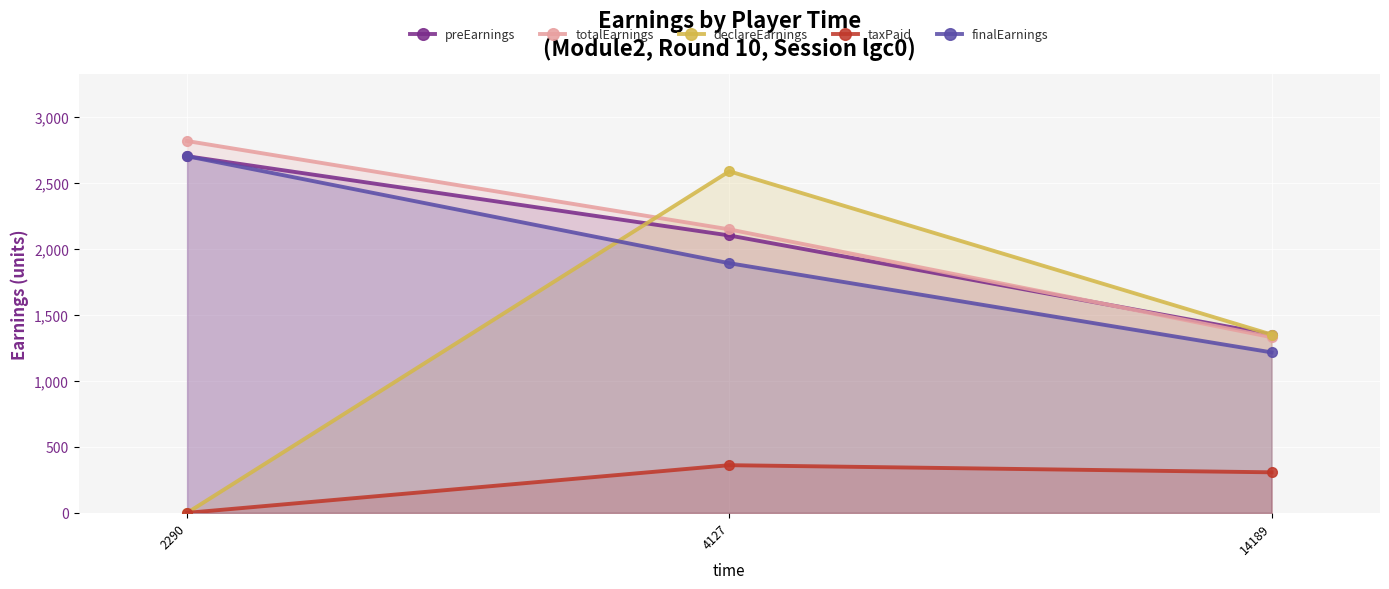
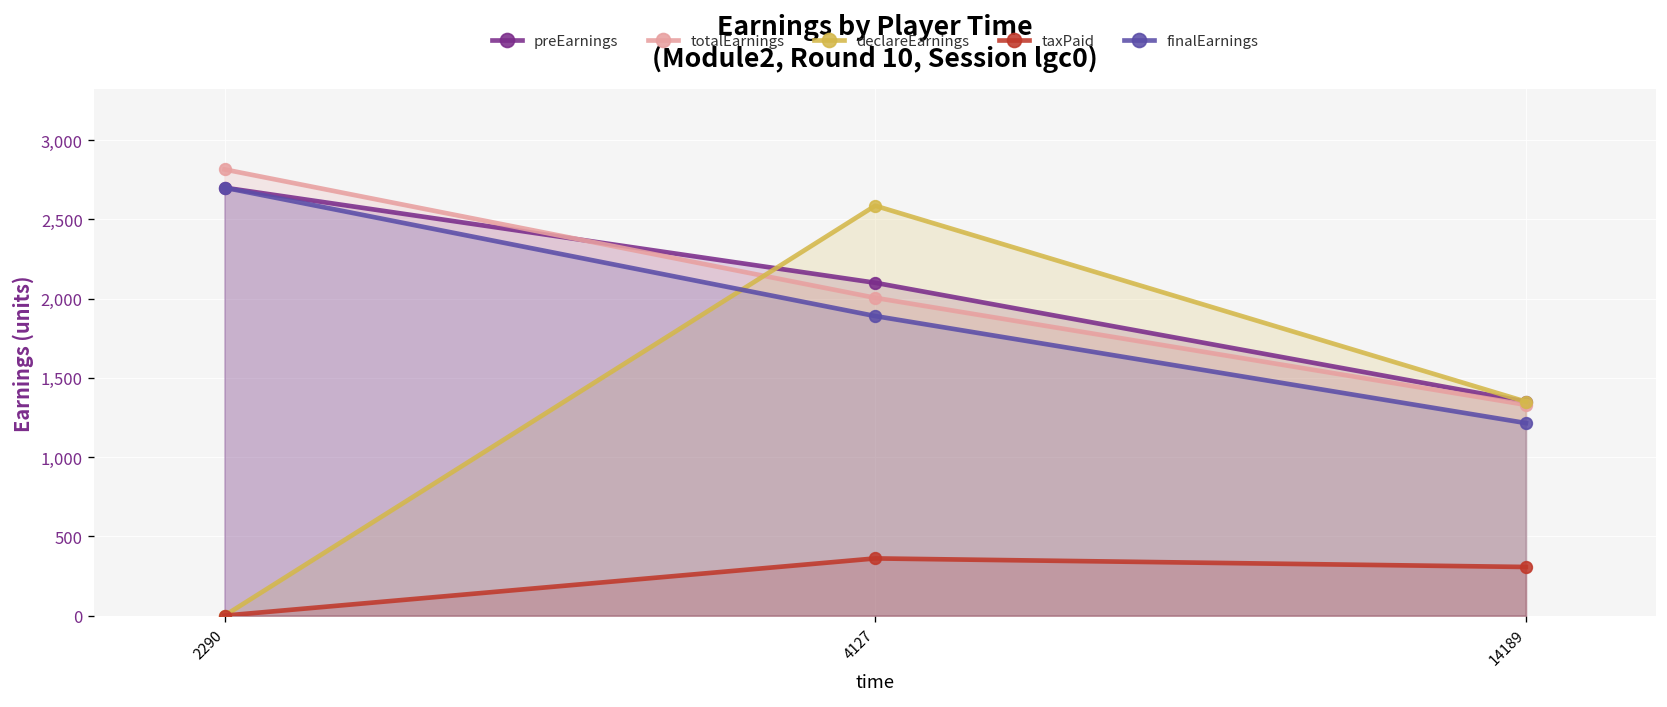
  {
    "totalEarnings": {
      "2290": "2,820",
-     "4127": "2,150",
+     "4127": "2,010",
      "14189": "1,330"
    },
    "declareEarnings": {
      "4127": "2,590"
    },
    "taxPaid": {
      "4127": "360",
      "14189": "310"
    }
  }
